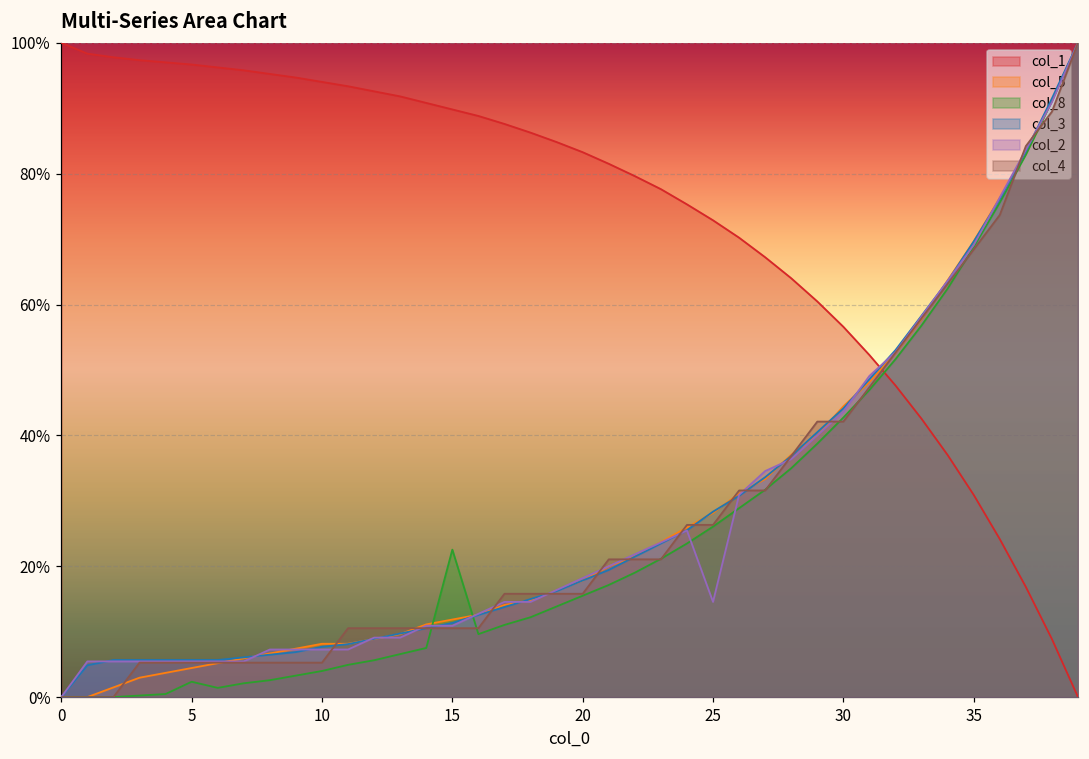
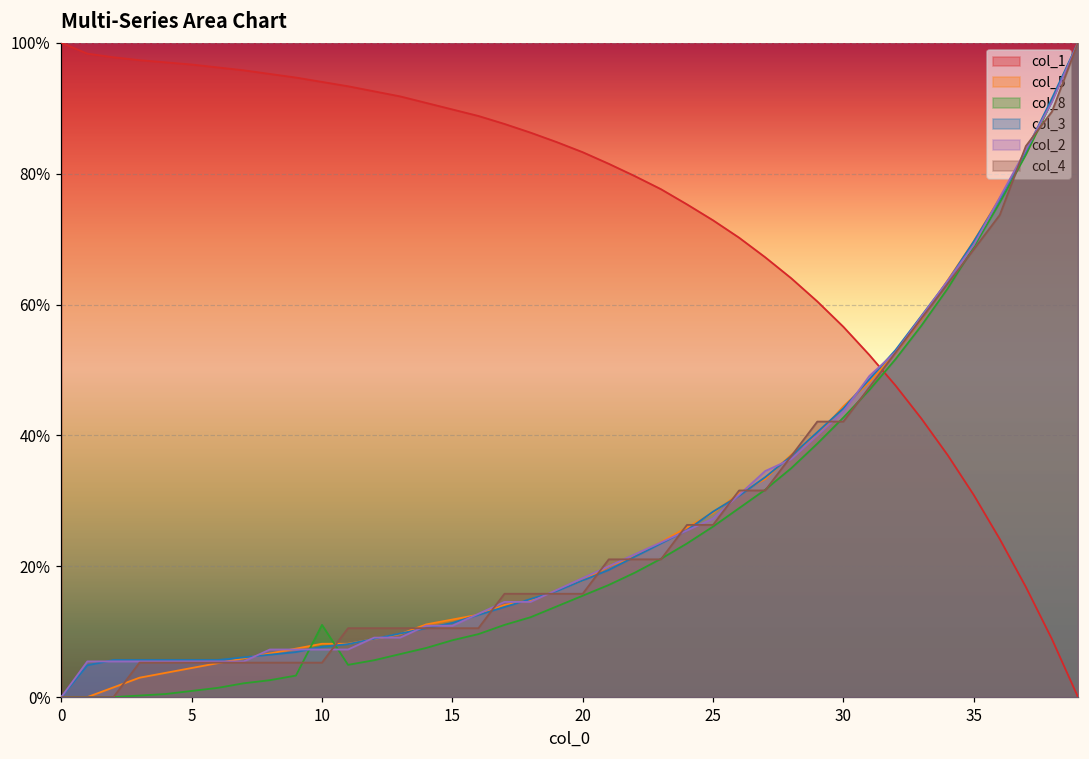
  {
    "col_8": {
-     "5": "2%",
-     "10": "4%",
-     "15": "23%",
+     "5": "1%",
+     "10": "11%",
+     "15": "9%",
      "30": "43%"
    },
    "col_2": {
-     "25": "15%",
+     "25": "27%",
      "30": "44%"
    }
  }
